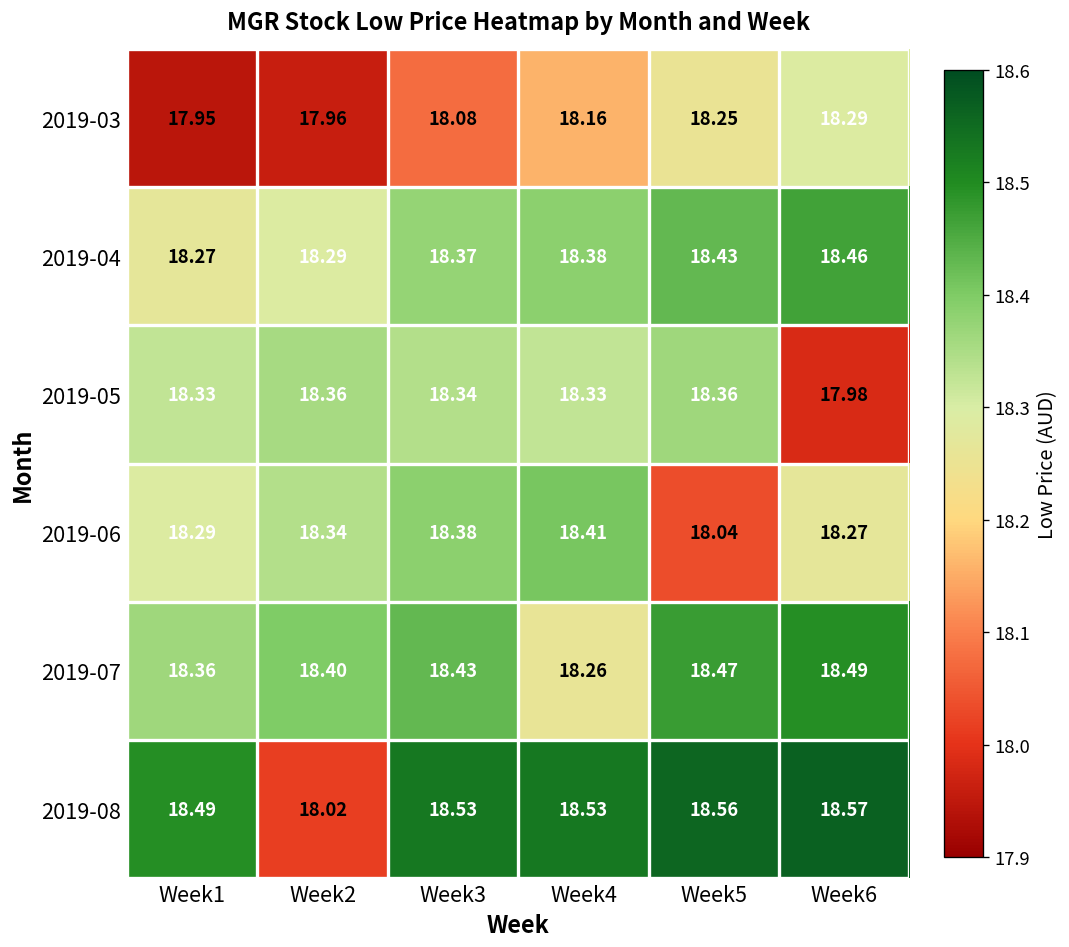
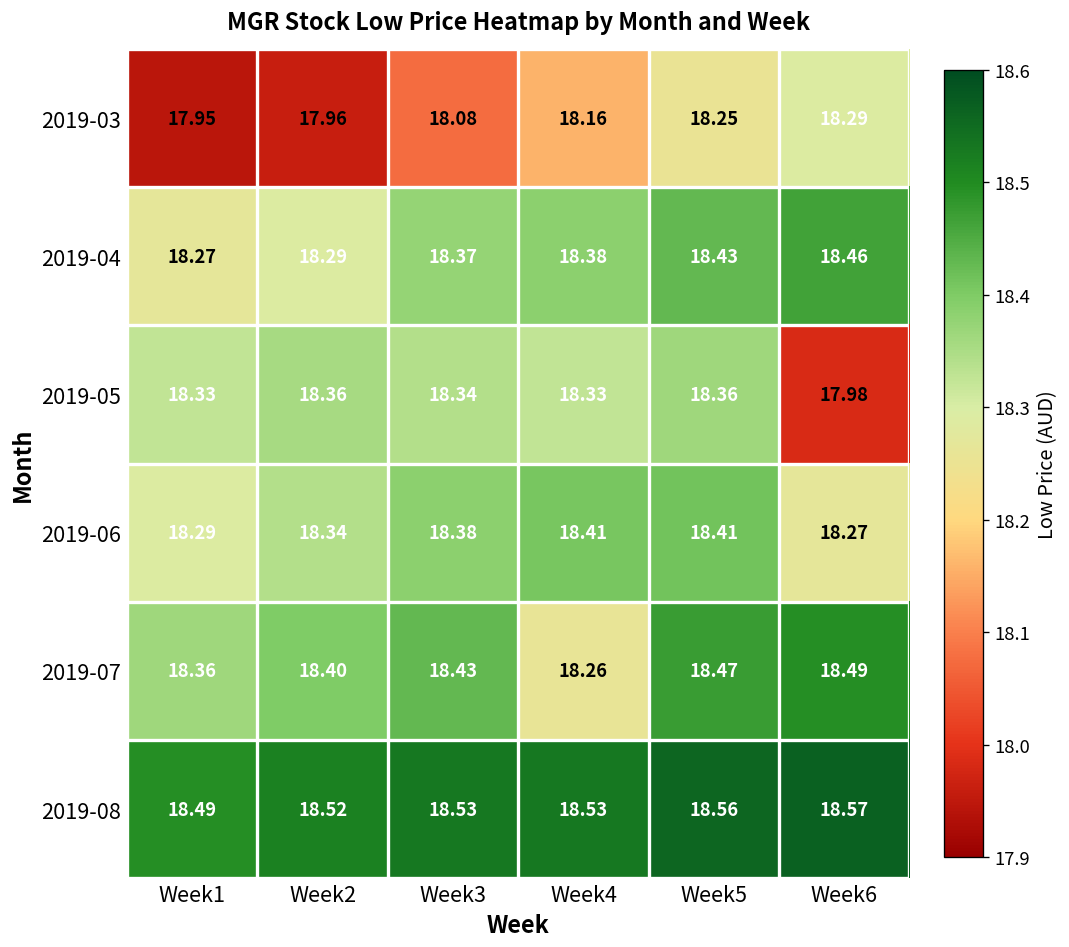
  {
    "2019-03": {
      "Week1": 17.95,
      "Week2": 17.96,
      "Week3": 18.08,
      "Week4": 18.16,
      "Week5": 18.25,
      "Week6": 18.29
    },
    "2019-04": {
      "Week1": 18.27,
      "Week2": 18.29,
      "Week3": 18.37,
      "Week4": 18.38,
      "Week5": 18.43,
      "Week6": 18.46
    },
    "2019-05": {
      "Week1": 18.33,
      "Week2": 18.36,
      "Week3": 18.34,
      "Week4": 18.33,
      "Week5": 18.36,
      "Week6": 17.98
    },
    "2019-06": {
      "Week1": 18.29,
      "Week2": 18.34,
      "Week3": 18.38,
      "Week4": 18.41,
-     "Week5": 18.04,
+     "Week5": 18.41,
      "Week6": 18.27
    },
    "2019-07": {
      "Week1": 18.36,
      "Week2": 18.40,
      "Week3": 18.43,
      "Week4": 18.26,
      "Week5": 18.47,
      "Week6": 18.49
    },
    "2019-08": {
      "Week1": 18.49,
-     "Week2": 18.02,
+     "Week2": 18.52,
      "Week3": 18.53,
      "Week4": 18.53,
      "Week5": 18.56,
      "Week6": 18.57
    }
  }
